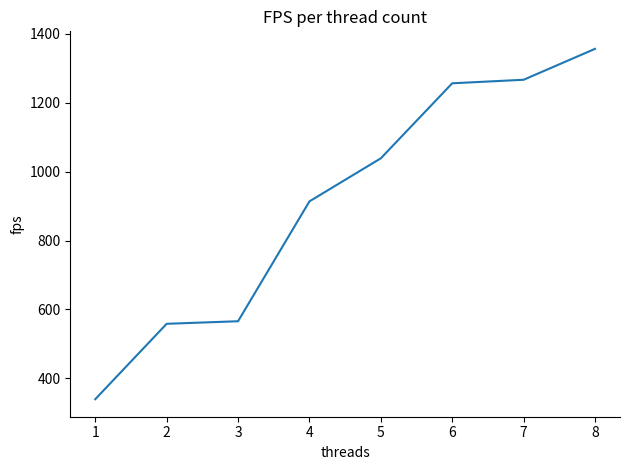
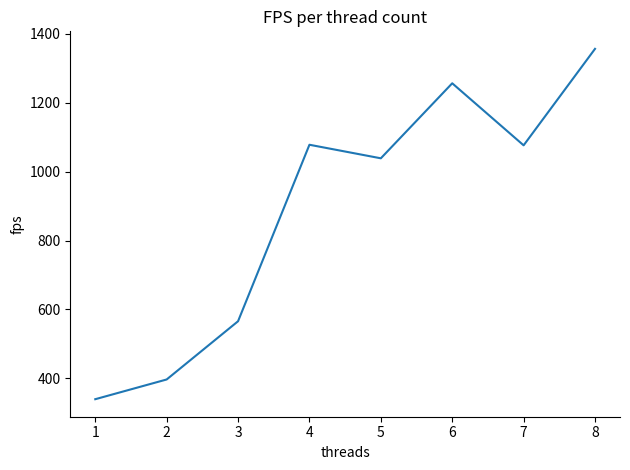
  {
    "1": 340,
-   "2": 560,
+   "2": 400,
    "3": 570,
-   "4": 910,
+   "4": 1080,
    "5": 1040,
    "6": 1260,
-   "7": 1270,
+   "7": 1080,
    "8": 1360
  }
